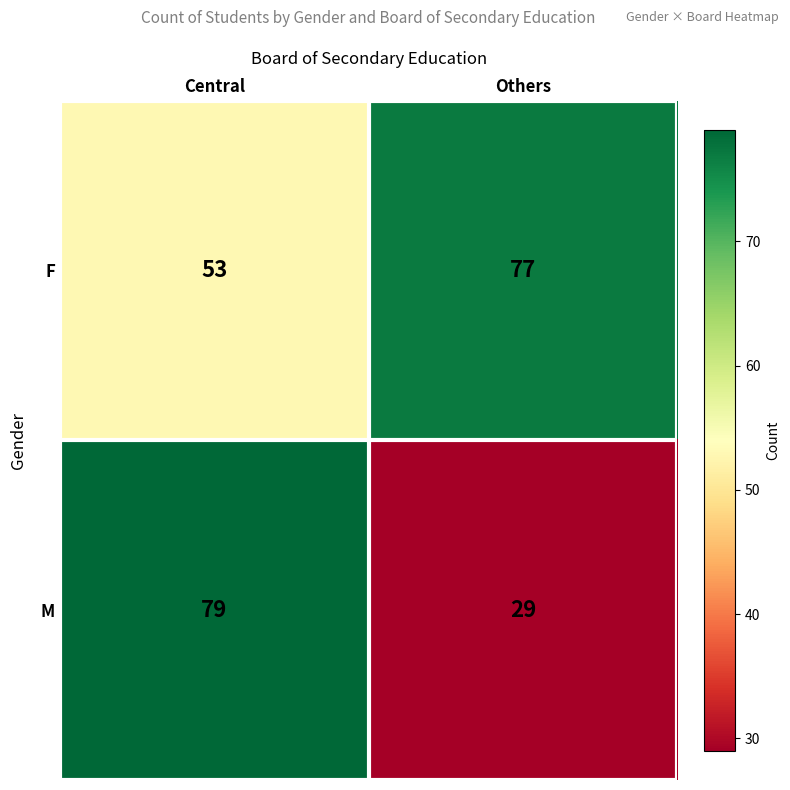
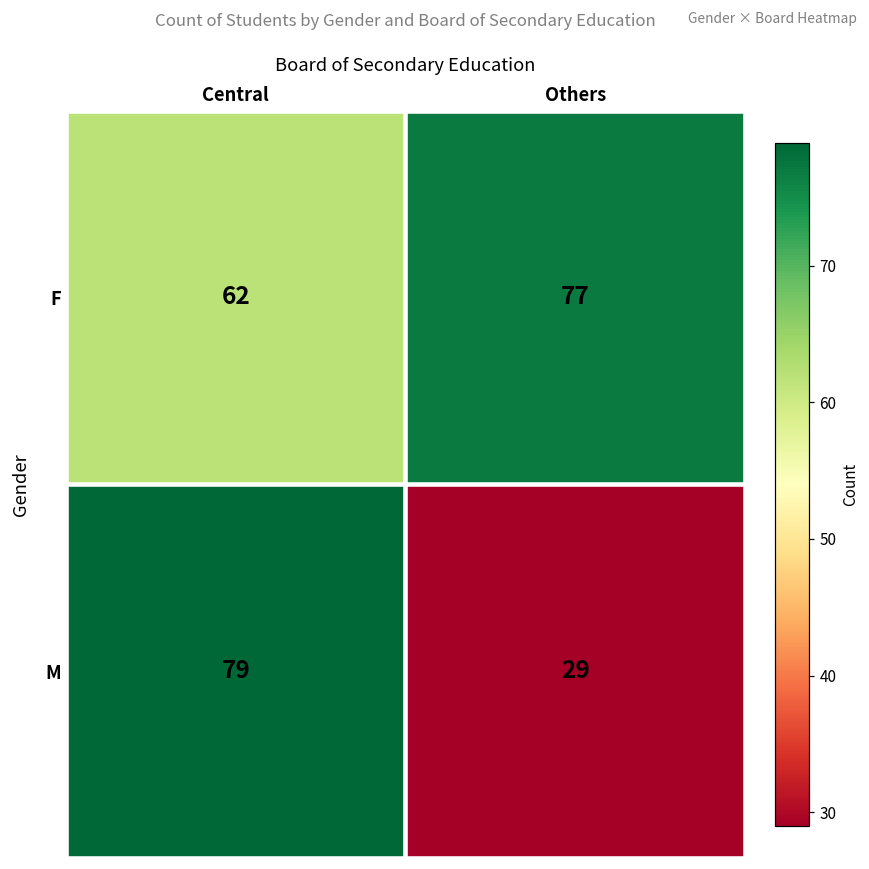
  {
    "F": {
-     "Central": 53,
+     "Central": 62,
      "Others": 77
    },
    "M": {
      "Central": 79,
      "Others": 29
    }
  }
